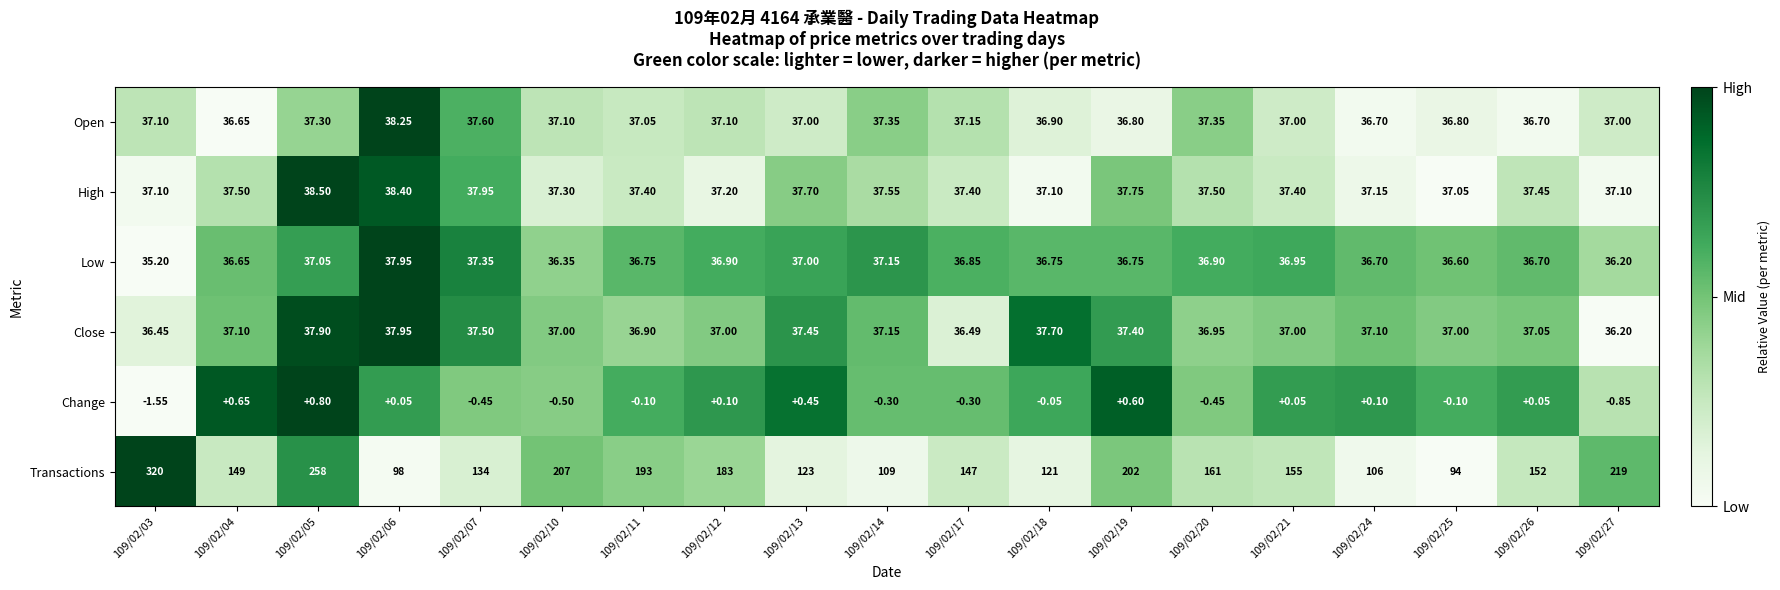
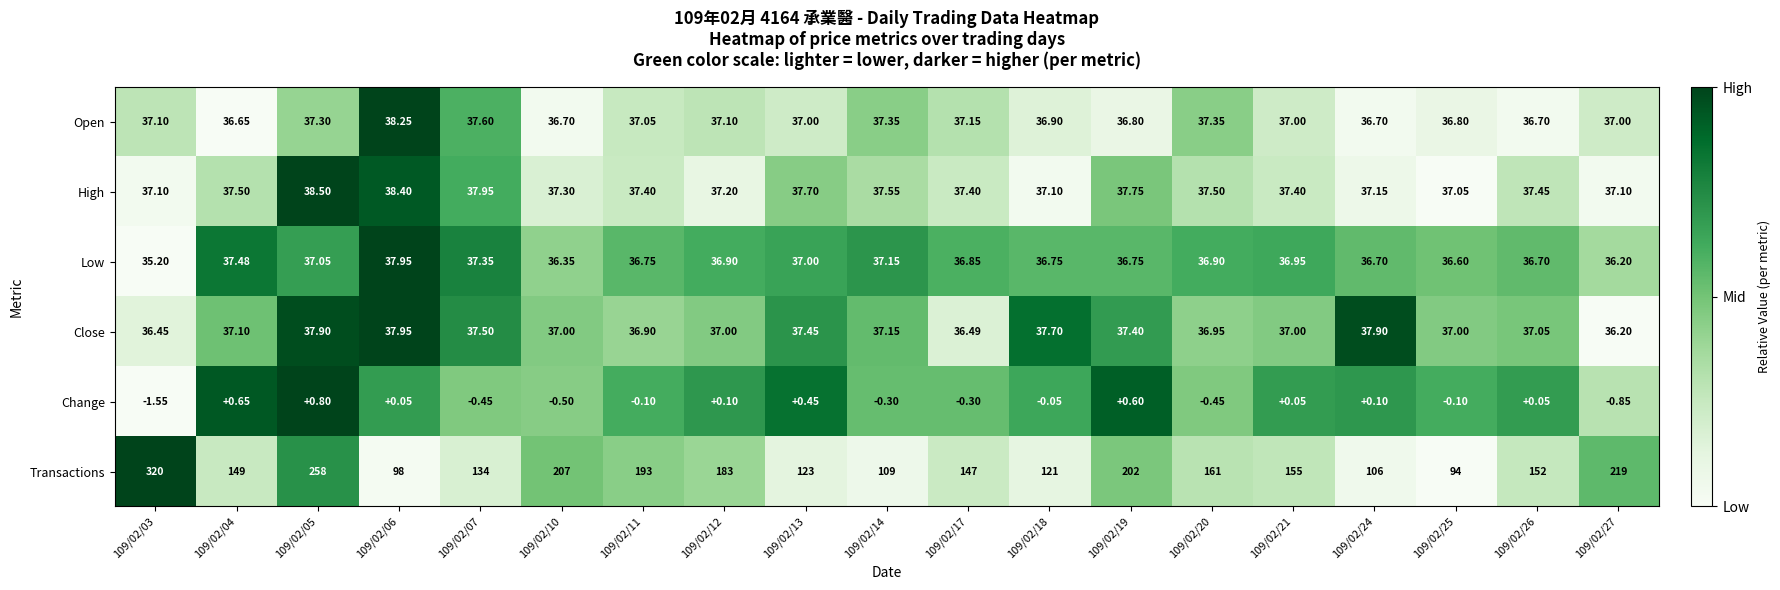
  {
    "Open": {
      "109/02/03": "37.10",
      "109/02/04": "36.65",
      "109/02/05": "37.30",
      "109/02/06": "38.25",
      "109/02/07": "37.60",
-     "109/02/10": "37.10",
+     "109/02/10": "36.70",
      "109/02/11": "37.05",
      "109/02/12": "37.10",
      "109/02/13": "37.00",
      "109/02/14": "37.35",
      "109/02/17": "37.15",
      "109/02/18": "36.90",
      "109/02/19": "36.80",
      "109/02/20": "37.35",
      "109/02/21": "37.00",
      "109/02/24": "36.70",
      "109/02/25": "36.80",
      "109/02/26": "36.70",
      "109/02/27": "37.00"
    },
    "High": {
      "109/02/03": "37.10",
      "109/02/04": "37.50",
      "109/02/05": "38.50",
      "109/02/06": "38.40",
      "109/02/07": "37.95",
      "109/02/10": "37.30",
      "109/02/11": "37.40",
      "109/02/12": "37.20",
      "109/02/13": "37.70",
      "109/02/14": "37.55",
      "109/02/17": "37.40",
      "109/02/18": "37.10",
      "109/02/19": "37.75",
      "109/02/20": "37.50",
      "109/02/21": "37.40",
      "109/02/24": "37.15",
      "109/02/25": "37.05",
      "109/02/26": "37.45",
      "109/02/27": "37.10"
    },
    "Low": {
      "109/02/03": "35.20",
-     "109/02/04": "36.65",
+     "109/02/04": "37.48",
      "109/02/05": "37.05",
      "109/02/06": "37.95",
      "109/02/07": "37.35",
      "109/02/10": "36.35",
      "109/02/11": "36.75",
      "109/02/12": "36.90",
      "109/02/13": "37.00",
      "109/02/14": "37.15",
      "109/02/17": "36.85",
      "109/02/18": "36.75",
      "109/02/19": "36.75",
      "109/02/20": "36.90",
      "109/02/21": "36.95",
      "109/02/24": "36.70",
      "109/02/25": "36.60",
      "109/02/26": "36.70",
      "109/02/27": "36.20"
    },
    "Close": {
      "109/02/03": "36.45",
      "109/02/04": "37.10",
      "109/02/05": "37.90",
      "109/02/06": "37.95",
      "109/02/07": "37.50",
      "109/02/10": "37.00",
      "109/02/11": "36.90",
      "109/02/12": "37.00",
      "109/02/13": "37.45",
      "109/02/14": "37.15",
      "109/02/17": "36.49",
      "109/02/18": "37.70",
      "109/02/19": "37.40",
      "109/02/20": "36.95",
      "109/02/21": "37.00",
-     "109/02/24": "37.10",
+     "109/02/24": "37.90",
      "109/02/25": "37.00",
      "109/02/26": "37.05",
      "109/02/27": "36.20"
    },
    "Change": {
      "109/02/03": "-1.55",
      "109/02/04": "+0.65",
      "109/02/05": "+0.80",
      "109/02/06": "+0.05",
      "109/02/07": "-0.45",
      "109/02/10": "-0.50",
      "109/02/11": "-0.10",
      "109/02/12": "+0.10",
      "109/02/13": "+0.45",
      "109/02/14": "-0.30",
      "109/02/17": "-0.30",
      "109/02/18": "-0.05",
      "109/02/19": "+0.60",
      "109/02/20": "-0.45",
      "109/02/21": "+0.05",
      "109/02/24": "+0.10",
      "109/02/25": "-0.10",
      "109/02/26": "+0.05",
      "109/02/27": "-0.85"
    },
    "Transactions": {
      "109/02/03": "320",
      "109/02/04": "149",
      "109/02/05": "258",
      "109/02/06": "98",
      "109/02/07": "134",
      "109/02/10": "207",
      "109/02/11": "193",
      "109/02/12": "183",
      "109/02/13": "123",
      "109/02/14": "109",
      "109/02/17": "147",
      "109/02/18": "121",
      "109/02/19": "202",
      "109/02/20": "161",
      "109/02/21": "155",
      "109/02/24": "106",
      "109/02/25": "94",
      "109/02/26": "152",
      "109/02/27": "219"
    }
  }
